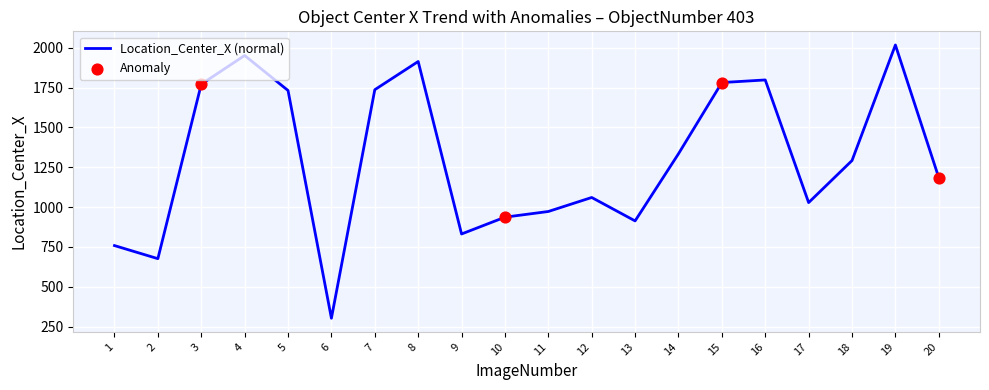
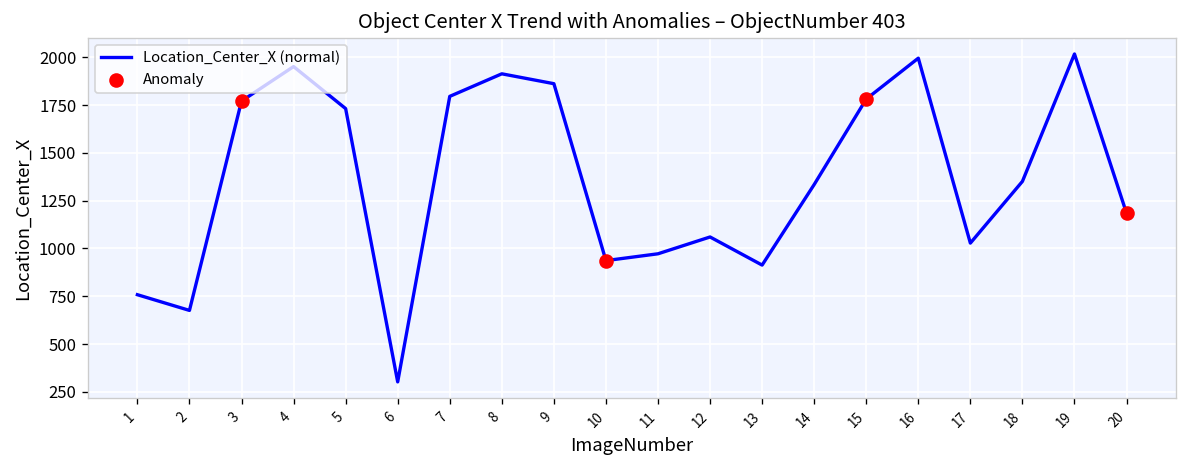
  {
    "Location_Center_X (normal)": {
      "1": 760,
      "2": 680,
      "5": 1730,
      "6": 300,
-     "7": 1740,
+     "7": 1800,
      "8": 1910,
-     "9": 830,
+     "9": 1860,
      "11": 970,
      "12": 1060,
      "13": 910,
      "14": 1330,
-     "16": 1800,
+     "16": 2000,
      "17": 1030,
-     "18": 1290,
+     "18": 1350,
      "19": 2020
    }
  }
